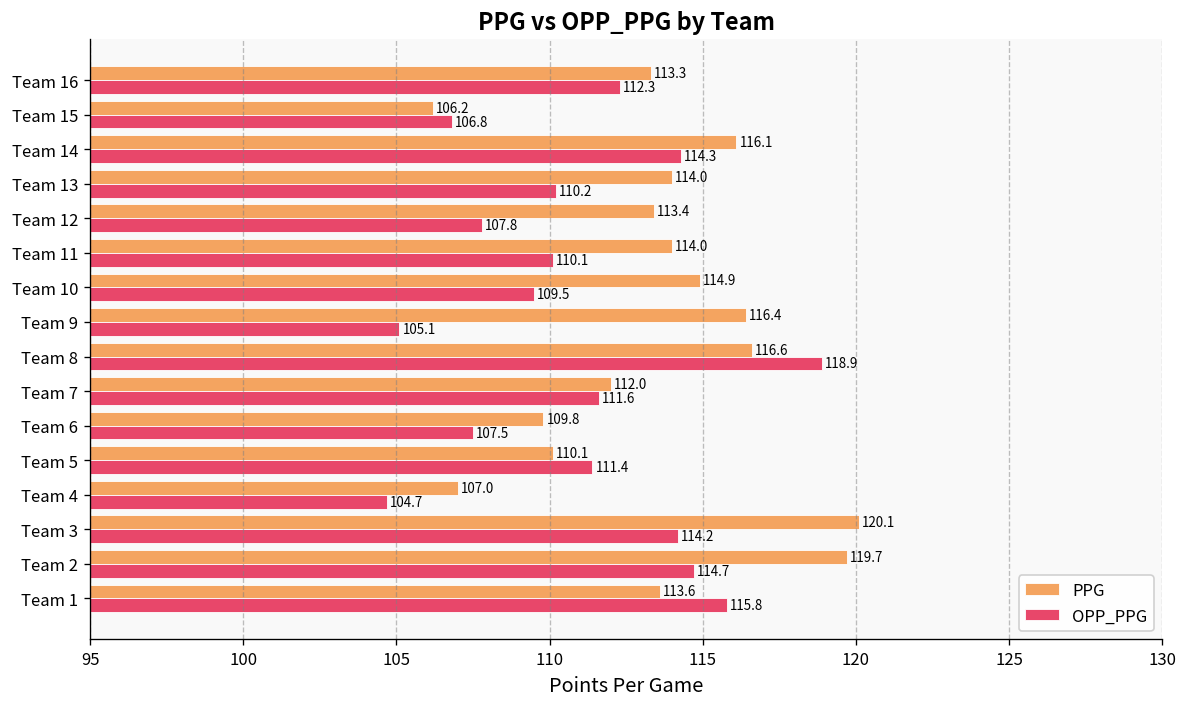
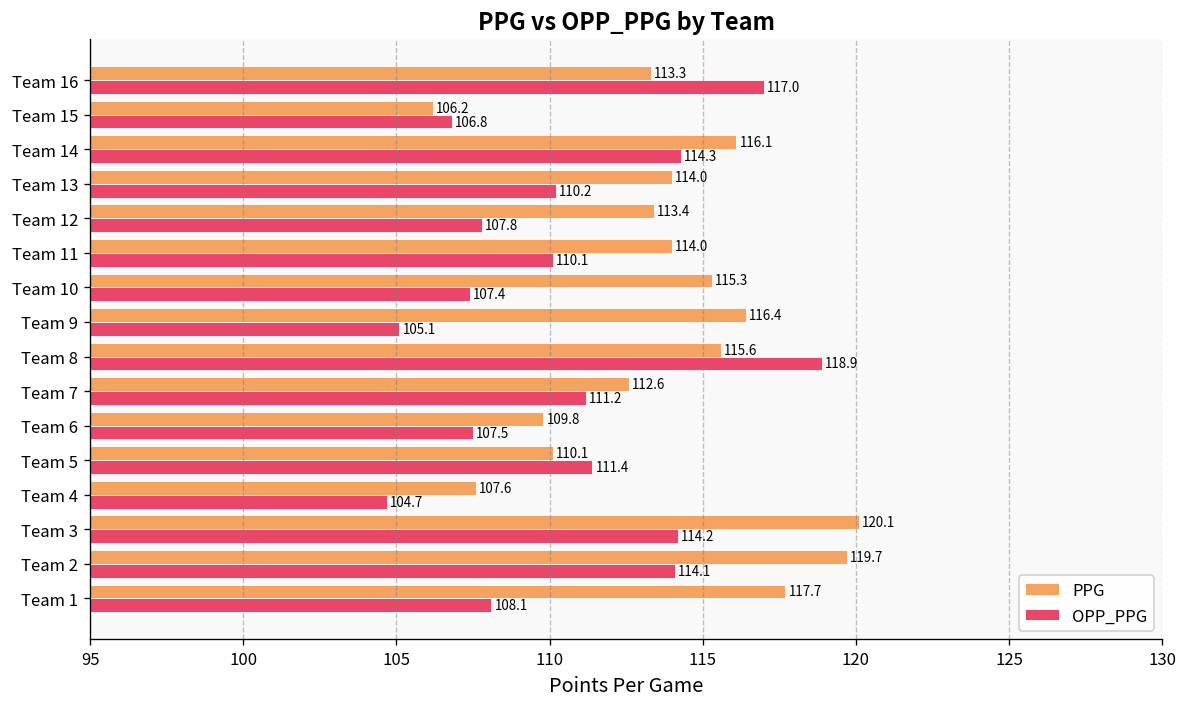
  {
    "PPG": {
      "Team 16": 113.3,
      "Team 15": 106.2,
      "Team 14": 116.1,
      "Team 13": 114.0,
      "Team 12": 113.4,
      "Team 11": 114.0,
-     "Team 10": 114.9,
+     "Team 10": 115.3,
      "Team 9": 116.4,
-     "Team 8": 116.6,
-     "Team 7": 112.0,
+     "Team 8": 115.6,
+     "Team 7": 112.6,
      "Team 6": 109.8,
      "Team 5": 110.1,
-     "Team 4": 107.0,
+     "Team 4": 107.6,
      "Team 3": 120.1,
      "Team 2": 119.7,
-     "Team 1": 113.6
+     "Team 1": 117.7
    },
    "OPP_PPG": {
-     "Team 16": 112.3,
+     "Team 16": 117.0,
      "Team 15": 106.8,
      "Team 14": 114.3,
      "Team 13": 110.2,
      "Team 12": 107.8,
      "Team 11": 110.1,
-     "Team 10": 109.5,
+     "Team 10": 107.4,
      "Team 9": 105.1,
      "Team 8": 118.9,
-     "Team 7": 111.6,
+     "Team 7": 111.2,
      "Team 6": 107.5,
      "Team 5": 111.4,
      "Team 4": 104.7,
      "Team 3": 114.2,
-     "Team 2": 114.7,
-     "Team 1": 115.8
+     "Team 2": 114.1,
+     "Team 1": 108.1
    }
  }
